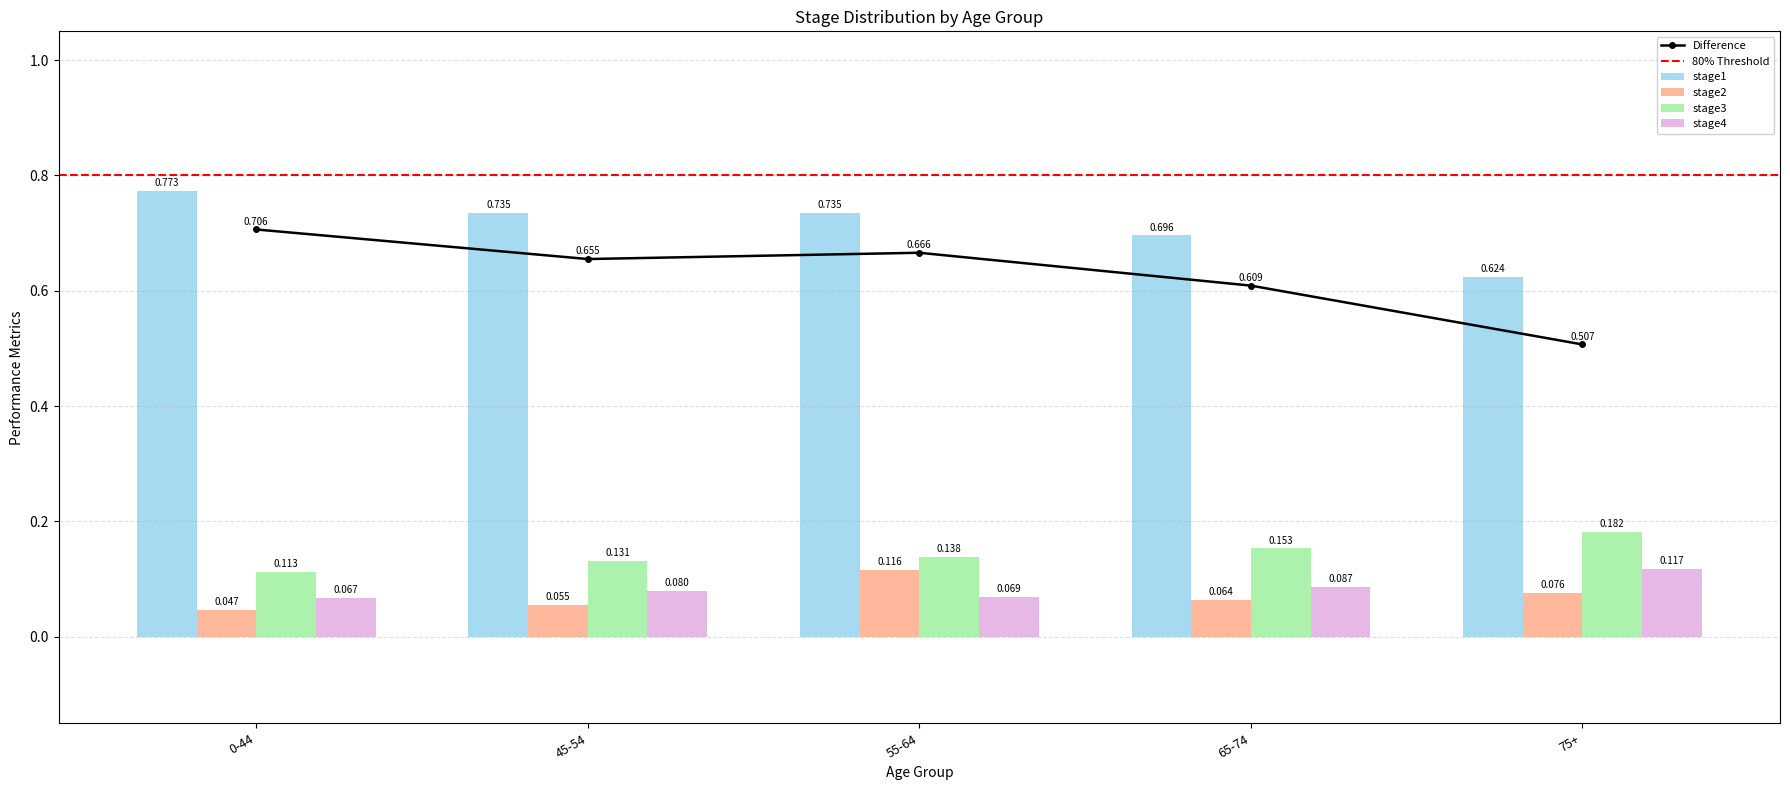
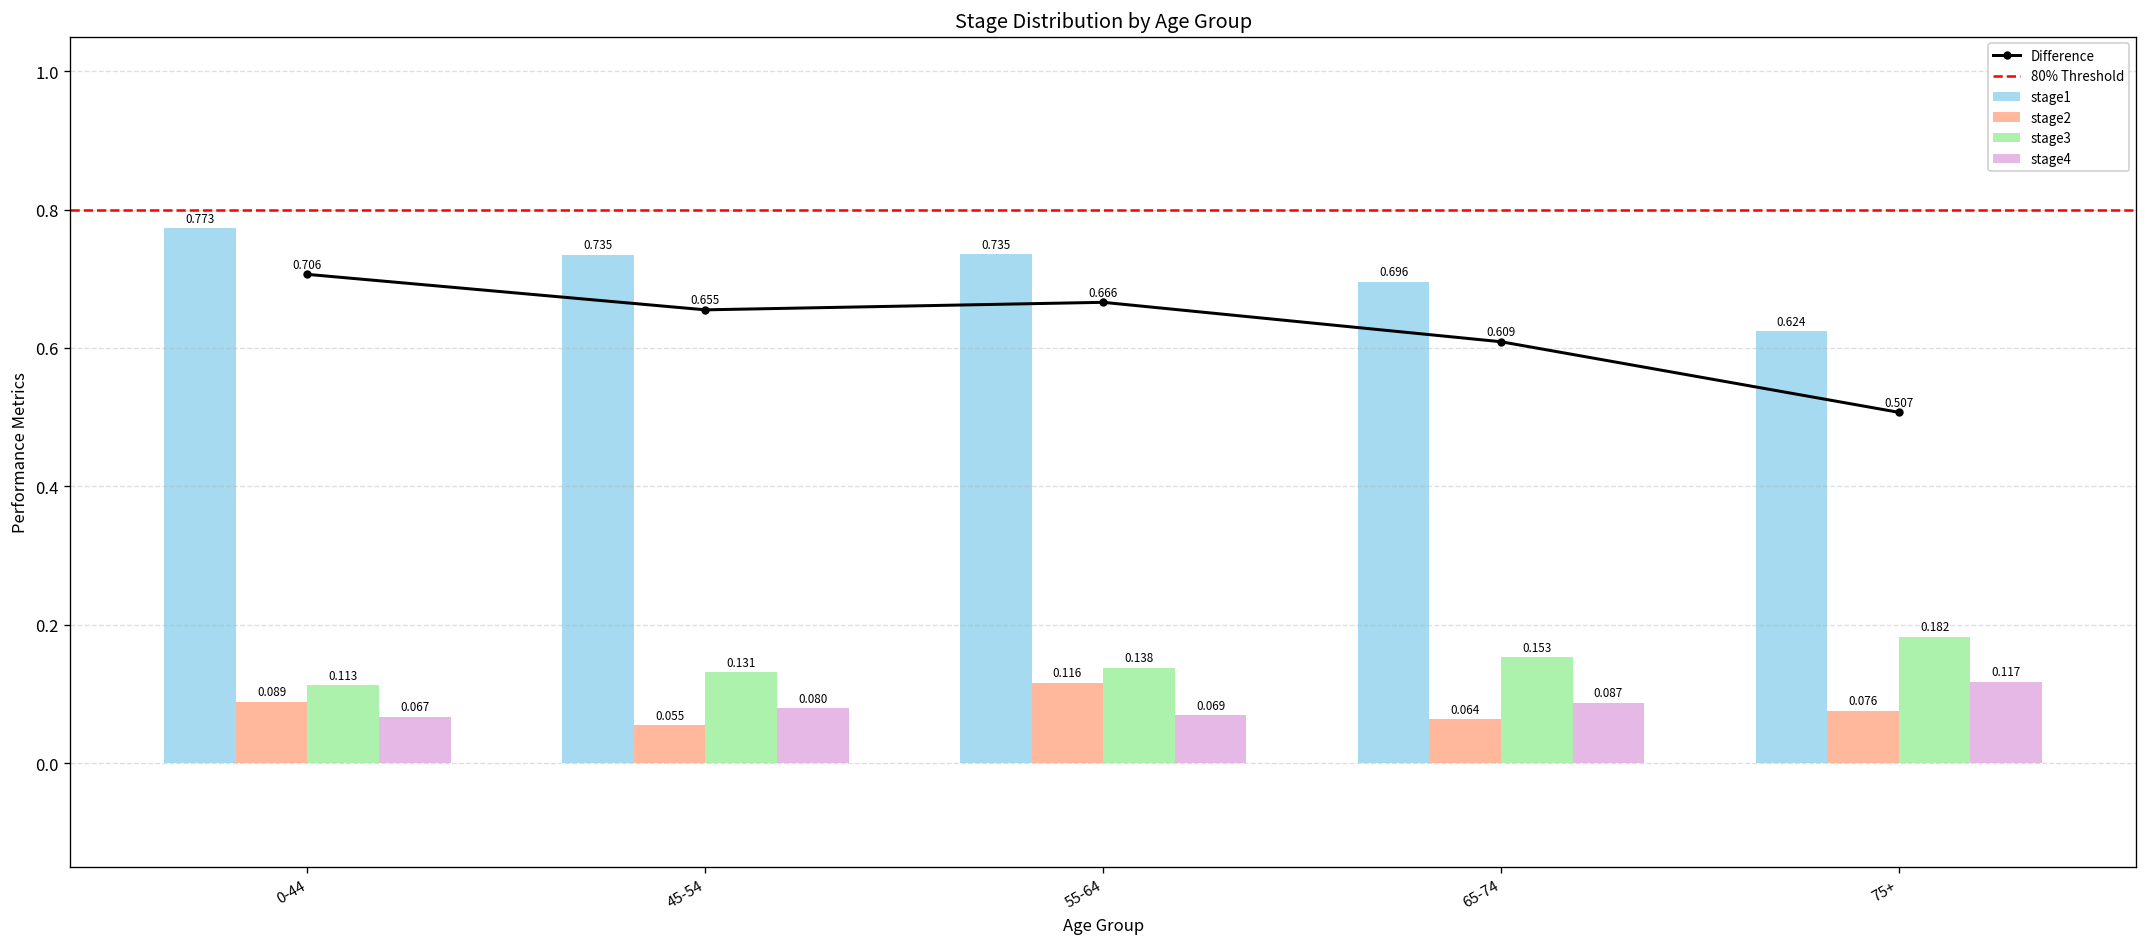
  {
    "stage1": {
      "0-44": 0.773,
      "45-54": 0.735,
      "55-64": 0.735,
      "65-74": 0.696,
      "75+": 0.624
    },
    "Difference": {
      "0-44": 0.706,
      "45-54": 0.655,
      "55-64": 0.666,
      "65-74": 0.609,
      "75+": 0.507
    },
    "stage2": {
-     "0-44": 0.047,
+     "0-44": 0.089,
      "45-54": 0.055,
      "55-64": 0.116,
      "65-74": 0.064,
      "75+": 0.076
    },
    "stage3": {
      "0-44": 0.113,
      "45-54": 0.131,
      "55-64": 0.138,
      "65-74": 0.153,
      "75+": 0.182
    },
    "stage4": {
      "0-44": 0.067,
      "45-54": 0.080,
      "55-64": 0.069,
      "65-74": 0.087,
      "75+": 0.117
    }
  }
